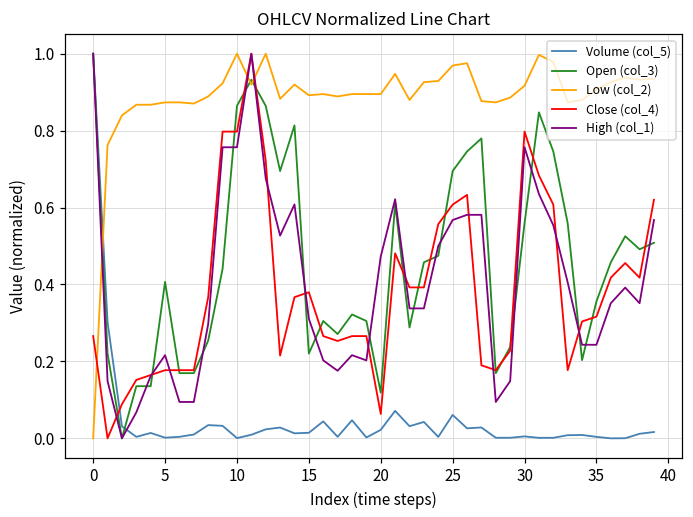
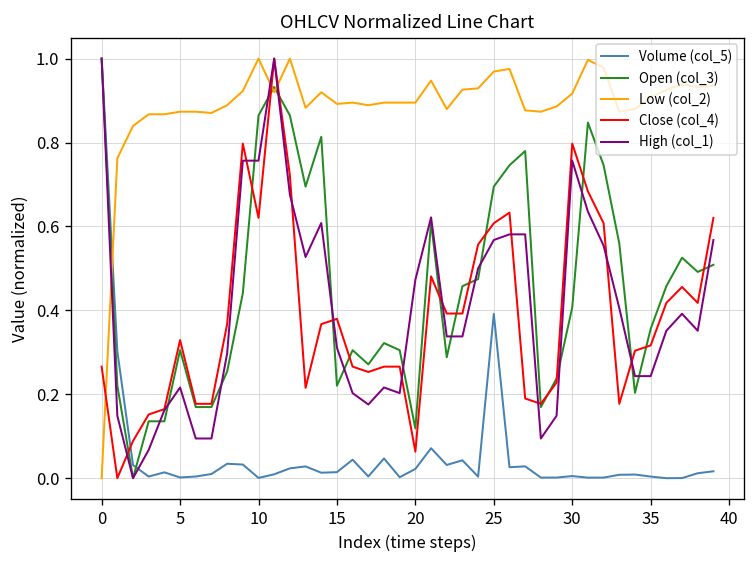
  {
    "Volume (col_5)": {
      "5": 0.00,
      "10": 0.00,
      "15": 0.01,
      "20": 0.02,
-     "25": 0.06,
+     "25": 0.39,
      "30": 0.01,
      "35": 0.00
    },
    "Open (col_3)": {
-     "5": 0.41,
+     "5": 0.31,
      "10": 0.86,
      "15": 0.22,
      "20": 0.12,
      "25": 0.69,
-     "30": 0.56,
+     "30": 0.41,
      "35": 0.36
    },
    "Low (col_2)": {
      "0": 0.00,
      "5": 0.87,
      "10": 1.00,
      "15": 0.89,
      "20": 0.90,
      "25": 0.97,
      "30": 0.92
    },
    "Close (col_4)": {
      "0": 0.27,
-     "5": 0.18,
-     "10": 0.80,
+     "5": 0.33,
+     "10": 0.62,
      "15": 0.38,
      "20": 0.06,
      "25": 0.61,
      "30": 0.80,
      "35": 0.32
    },
    "High (col_1)": {
      "5": 0.22,
      "10": 0.76,
      "15": 0.31,
      "20": 0.47,
      "25": 0.57,
      "30": 0.76,
      "35": 0.24
    }
  }
